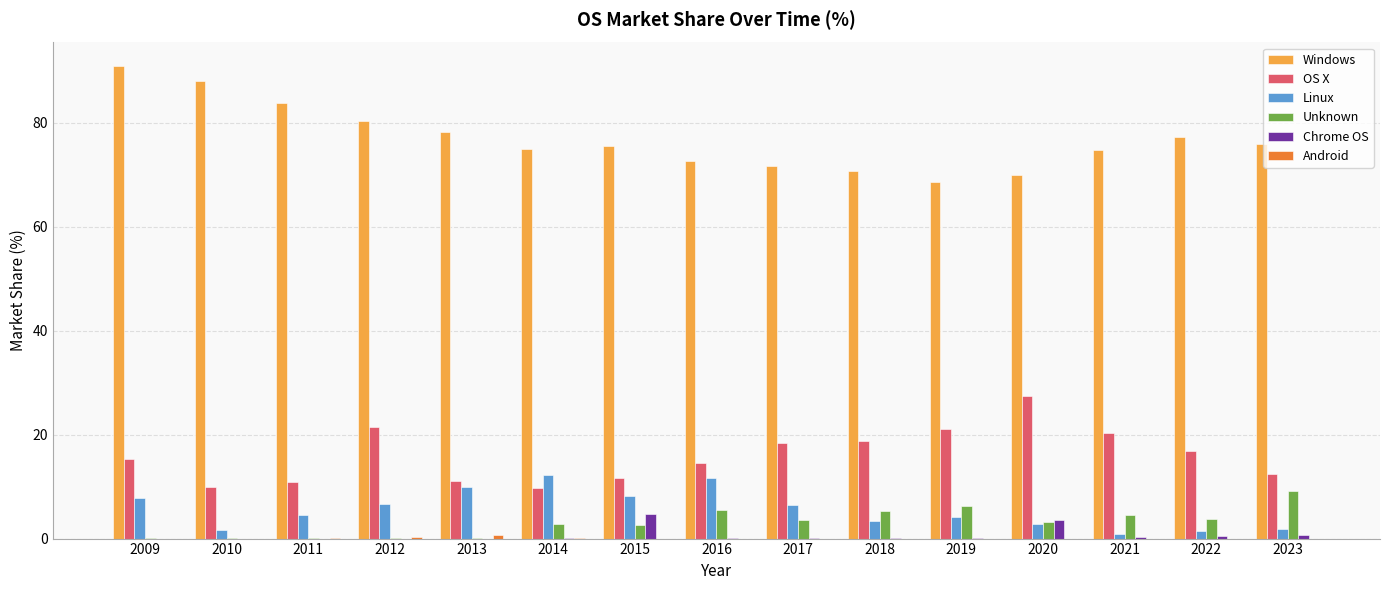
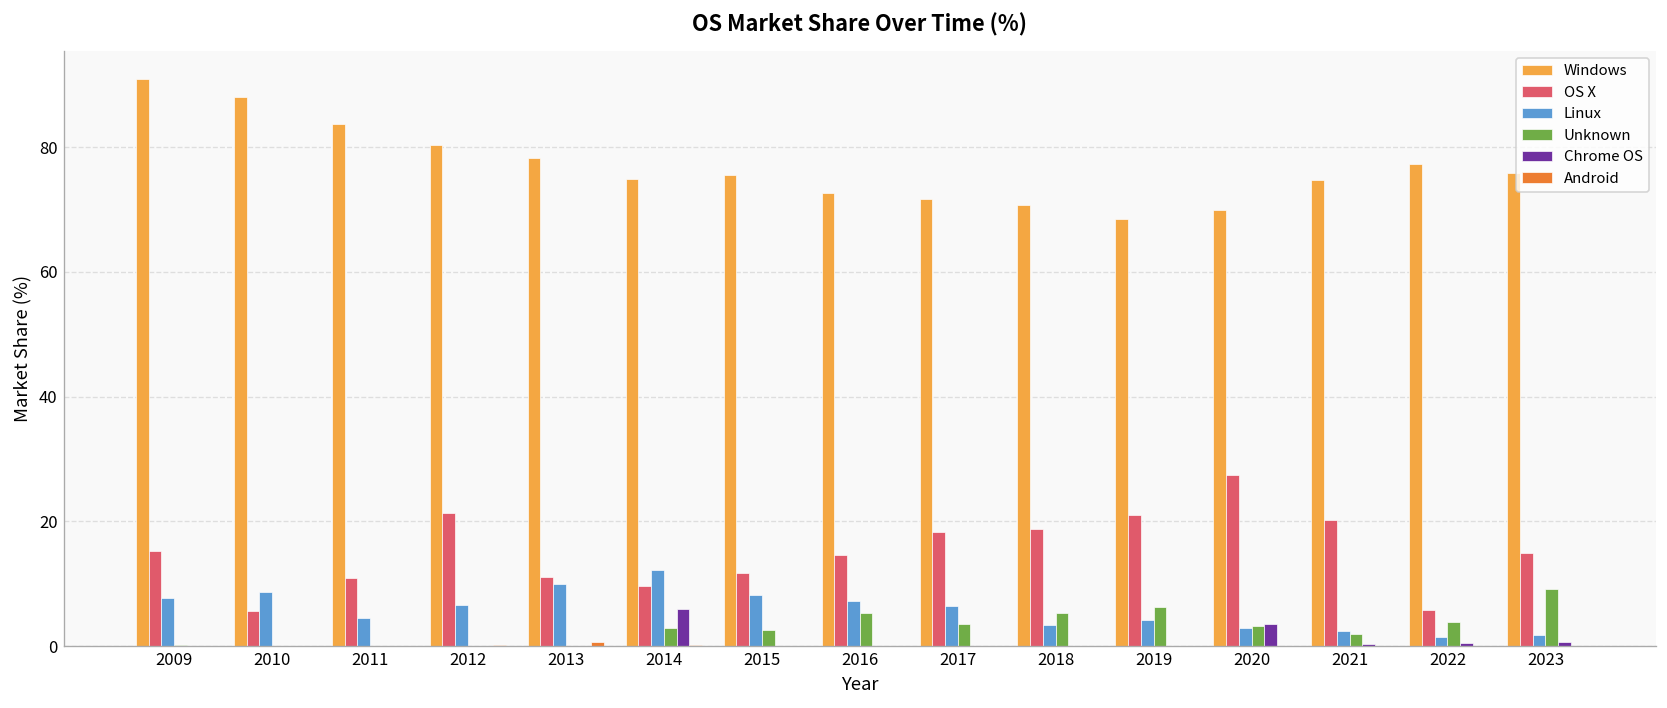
  {
    "OS X": {
      "2009": 15,
-     "2010": 10,
+     "2010": 6,
      "2011": 11,
      "2012": 21,
      "2013": 11,
      "2014": 10,
      "2015": 12,
      "2016": 15,
      "2017": 18,
      "2018": 19,
      "2019": 21,
      "2020": 27,
      "2021": 20,
-     "2022": 17,
-     "2023": 12
+     "2022": 6,
+     "2023": 15
    },
    "Linux": {
      "2009": 8,
-     "2010": 2,
+     "2010": 9,
      "2011": 5,
      "2012": 7,
      "2013": 10,
      "2014": 12,
      "2015": 8,
-     "2016": 12,
+     "2016": 7,
      "2017": 6,
      "2018": 3,
      "2019": 4,
      "2020": 3,
-     "2021": 1,
+     "2021": 2,
      "2022": 2,
      "2023": 2
    },
    "Unknown": {
      "2014": 3,
      "2015": 3,
      "2016": 5,
      "2017": 4,
      "2018": 5,
      "2019": 6,
      "2020": 3,
-     "2021": 5,
+     "2021": 2,
      "2022": 4,
      "2023": 9
    },
    "Chrome OS": {
      "2009": 0,
      "2010": 0,
      "2011": 0,
      "2012": 0,
      "2013": 0,
-     "2014": 0,
-     "2015": 5,
+     "2014": 6,
+     "2015": 0,
      "2020": 4,
      "2022": 1,
      "2023": 1
    }
  }
